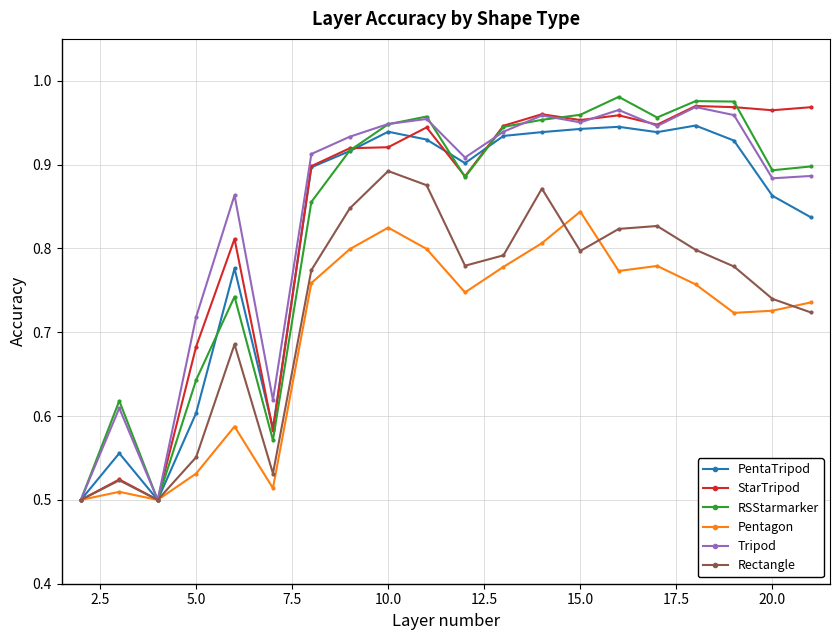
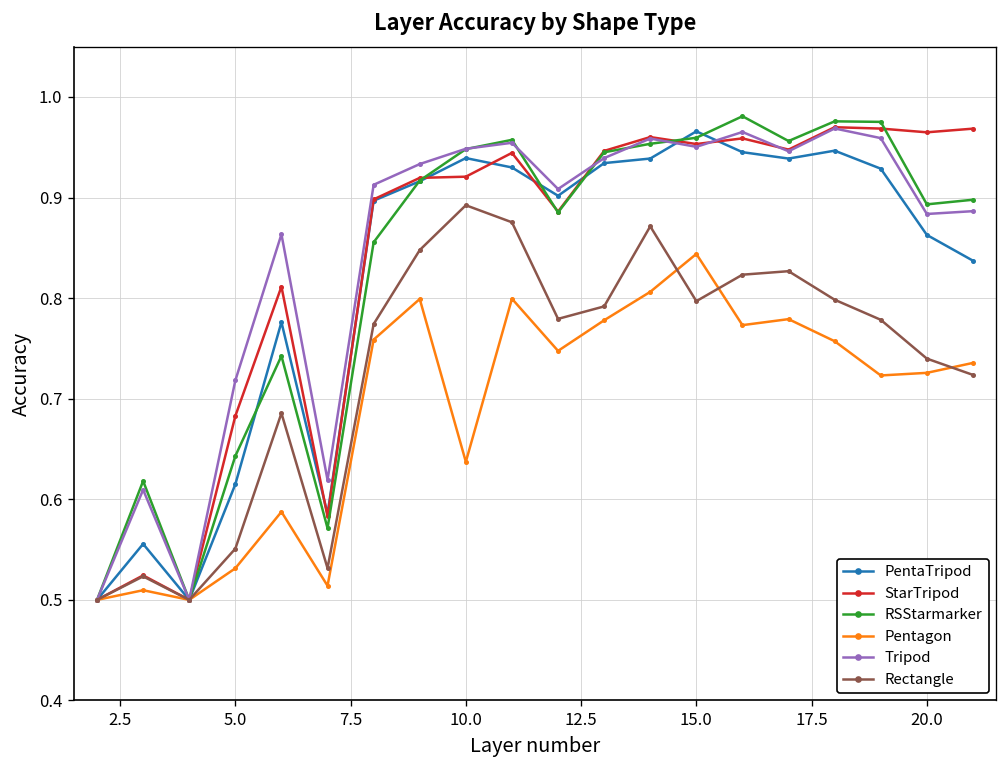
  {
    "PentaTripod": {
-     "5.0": 0.60,
+     "5.0": 0.61,
      "10.0": 0.94,
-     "15.0": 0.94,
+     "15.0": 0.97,
      "20.0": 0.86
    },
    "StarTripod": {
      "5.0": 0.68,
      "10.0": 0.92,
      "20.0": 0.96
    },
    "RSStarmarker": {
      "5.0": 0.64,
      "15.0": 0.96,
      "20.0": 0.89
    },
    "Pentagon": {
      "5.0": 0.53,
-     "10.0": 0.82,
+     "10.0": 0.64,
      "15.0": 0.84,
      "20.0": 0.73
    },
    "Tripod": {
      "5.0": 0.72,
      "20.0": 0.88
    },
    "Rectangle": {
      "5.0": 0.55,
      "10.0": 0.89,
      "15.0": 0.80,
      "20.0": 0.74
    }
  }
